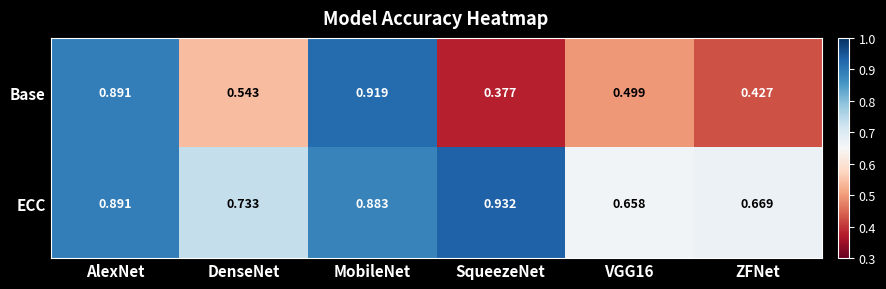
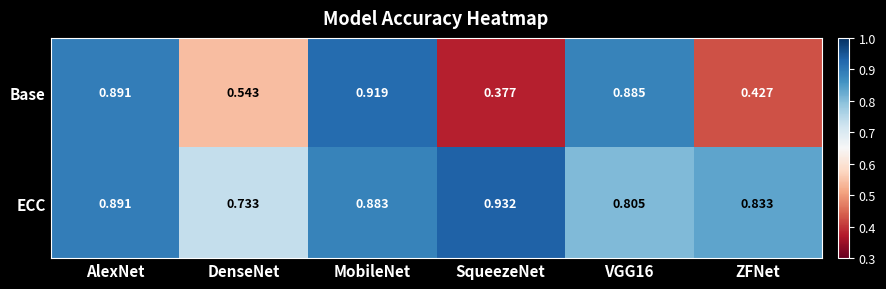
  {
    "Base": {
      "AlexNet": 0.891,
      "DenseNet": 0.543,
      "MobileNet": 0.919,
      "SqueezeNet": 0.377,
-     "VGG16": 0.499,
+     "VGG16": 0.885,
      "ZFNet": 0.427
    },
    "ECC": {
      "AlexNet": 0.891,
      "DenseNet": 0.733,
      "MobileNet": 0.883,
      "SqueezeNet": 0.932,
-     "VGG16": 0.658,
-     "ZFNet": 0.669
+     "VGG16": 0.805,
+     "ZFNet": 0.833
    }
  }
